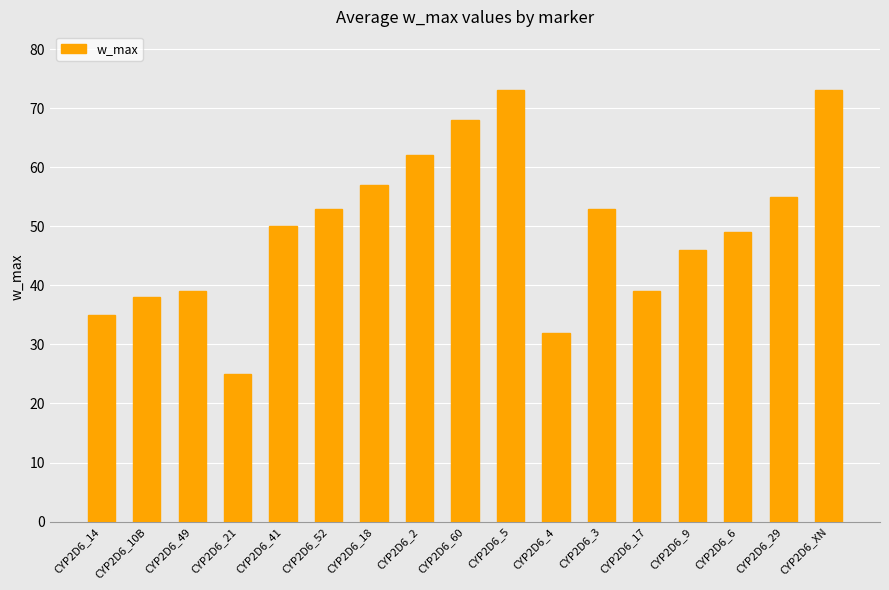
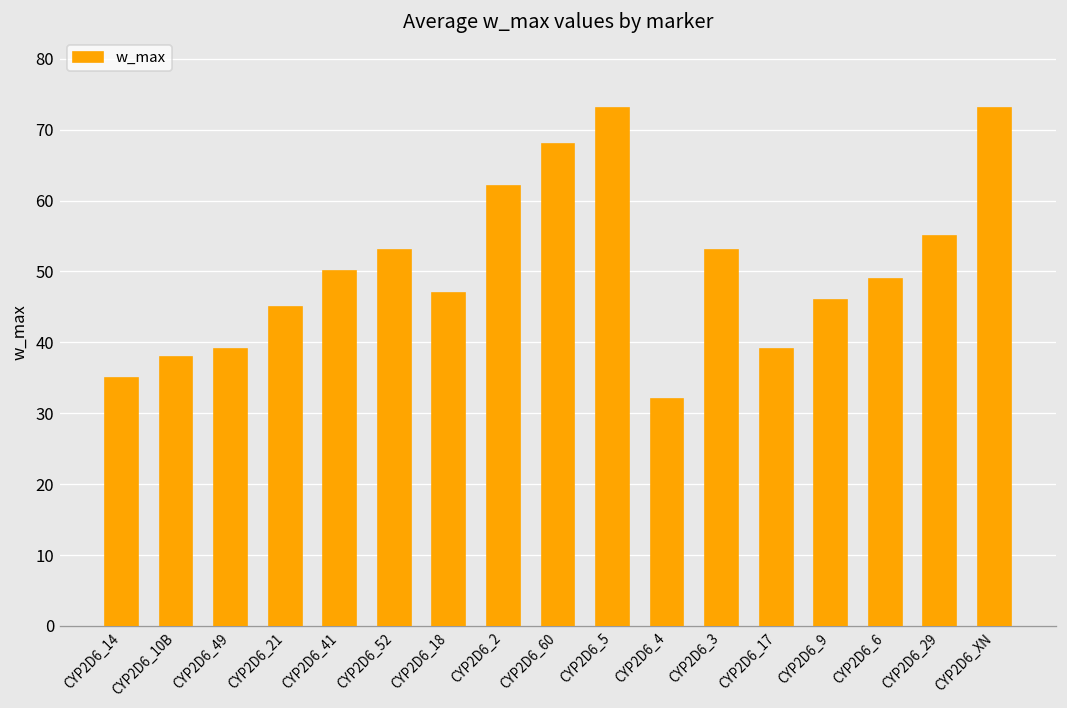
  {
    "CYP2D6_14": 35,
    "CYP2D6_10B": 38,
    "CYP2D6_49": 39,
-   "CYP2D6_21": 25,
+   "CYP2D6_21": 45,
    "CYP2D6_41": 50,
    "CYP2D6_52": 53,
-   "CYP2D6_18": 57,
+   "CYP2D6_18": 47,
    "CYP2D6_2": 62,
    "CYP2D6_60": 68,
    "CYP2D6_5": 73,
    "CYP2D6_4": 32,
    "CYP2D6_3": 53,
    "CYP2D6_17": 39,
    "CYP2D6_9": 46,
    "CYP2D6_6": 49,
    "CYP2D6_29": 55,
    "CYP2D6_XN": 73
  }
